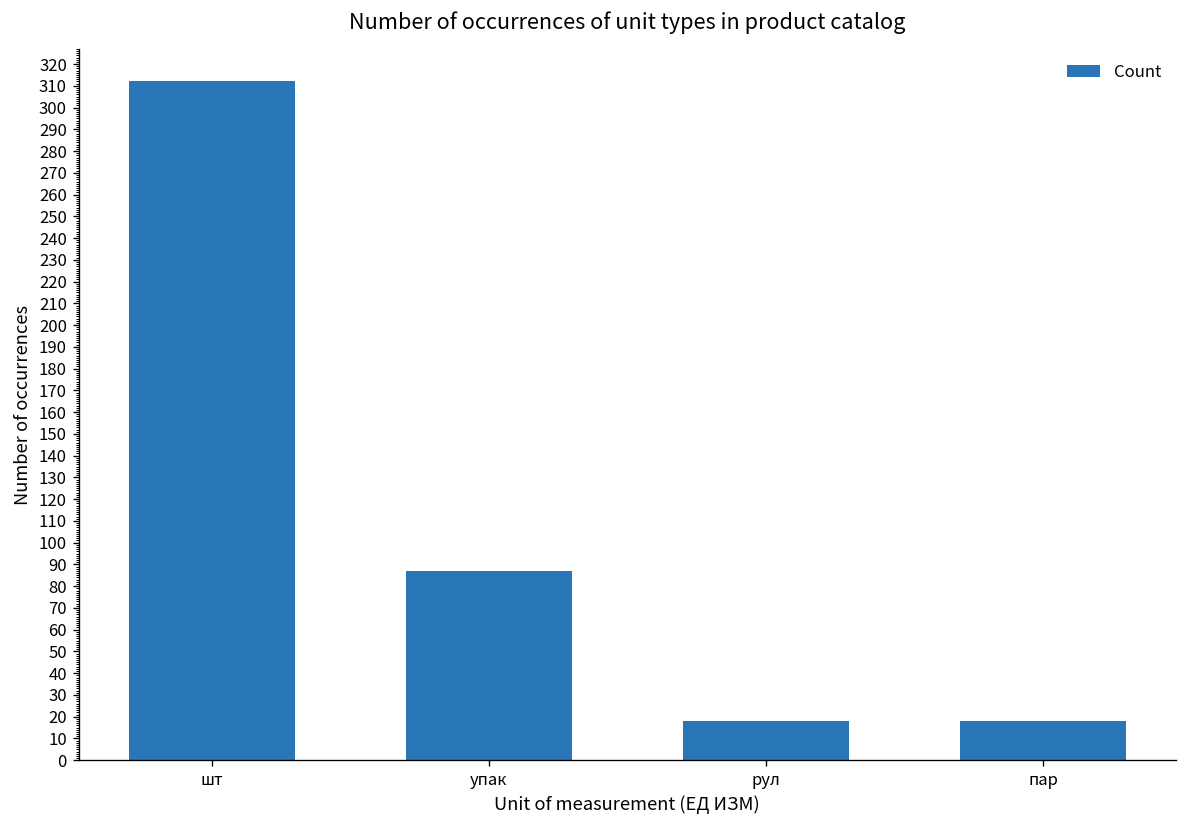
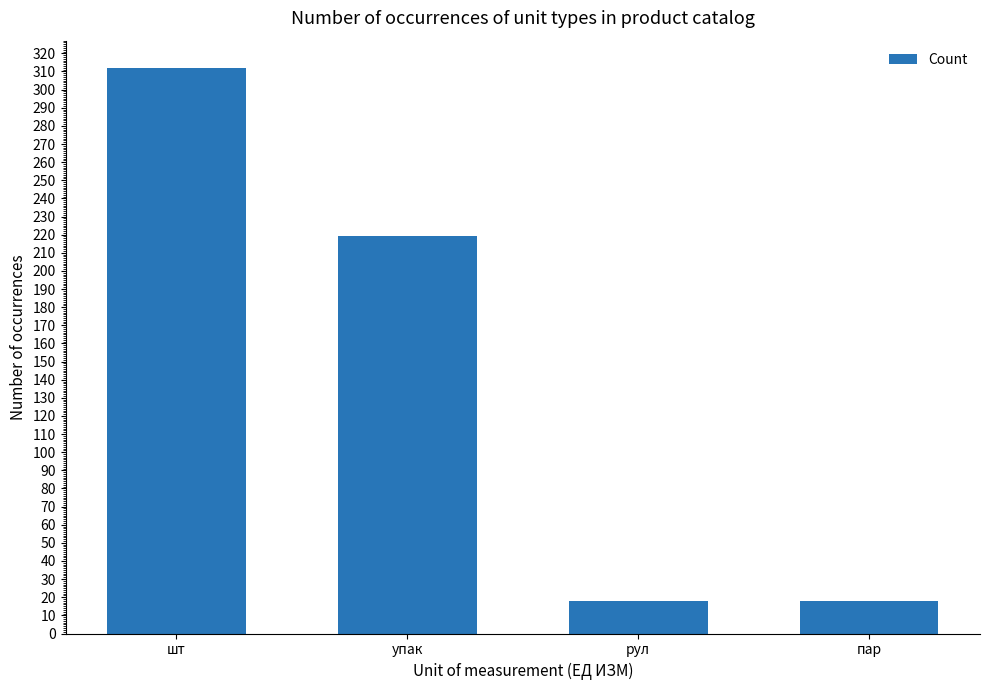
  {
    "шт": 312,
-   "упак": 87,
+   "упак": 219,
    "рул": 18,
    "пар": 18
  }
